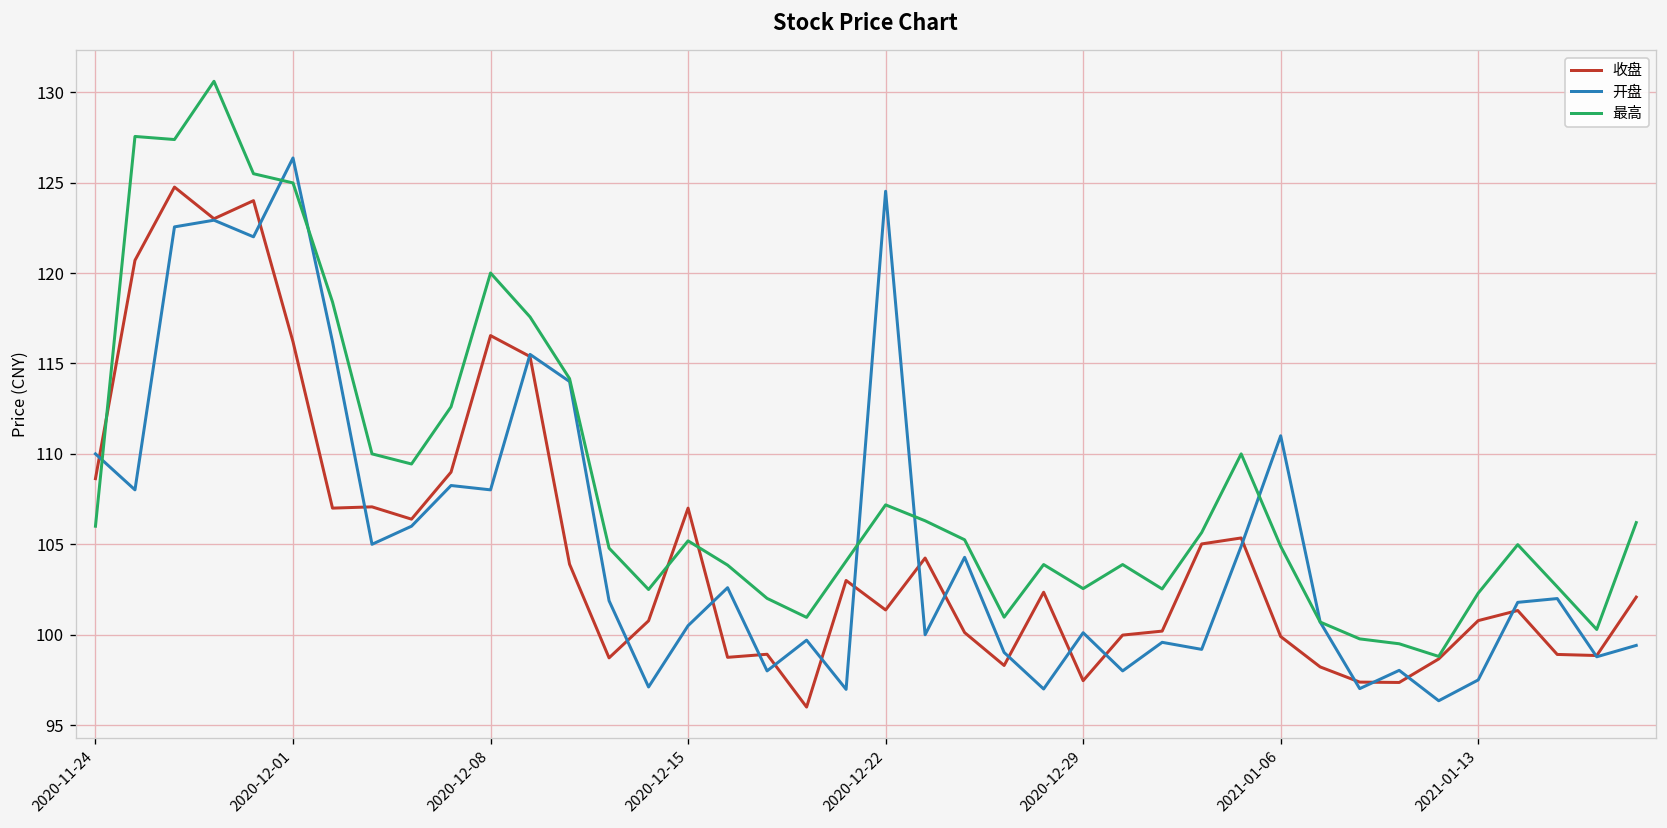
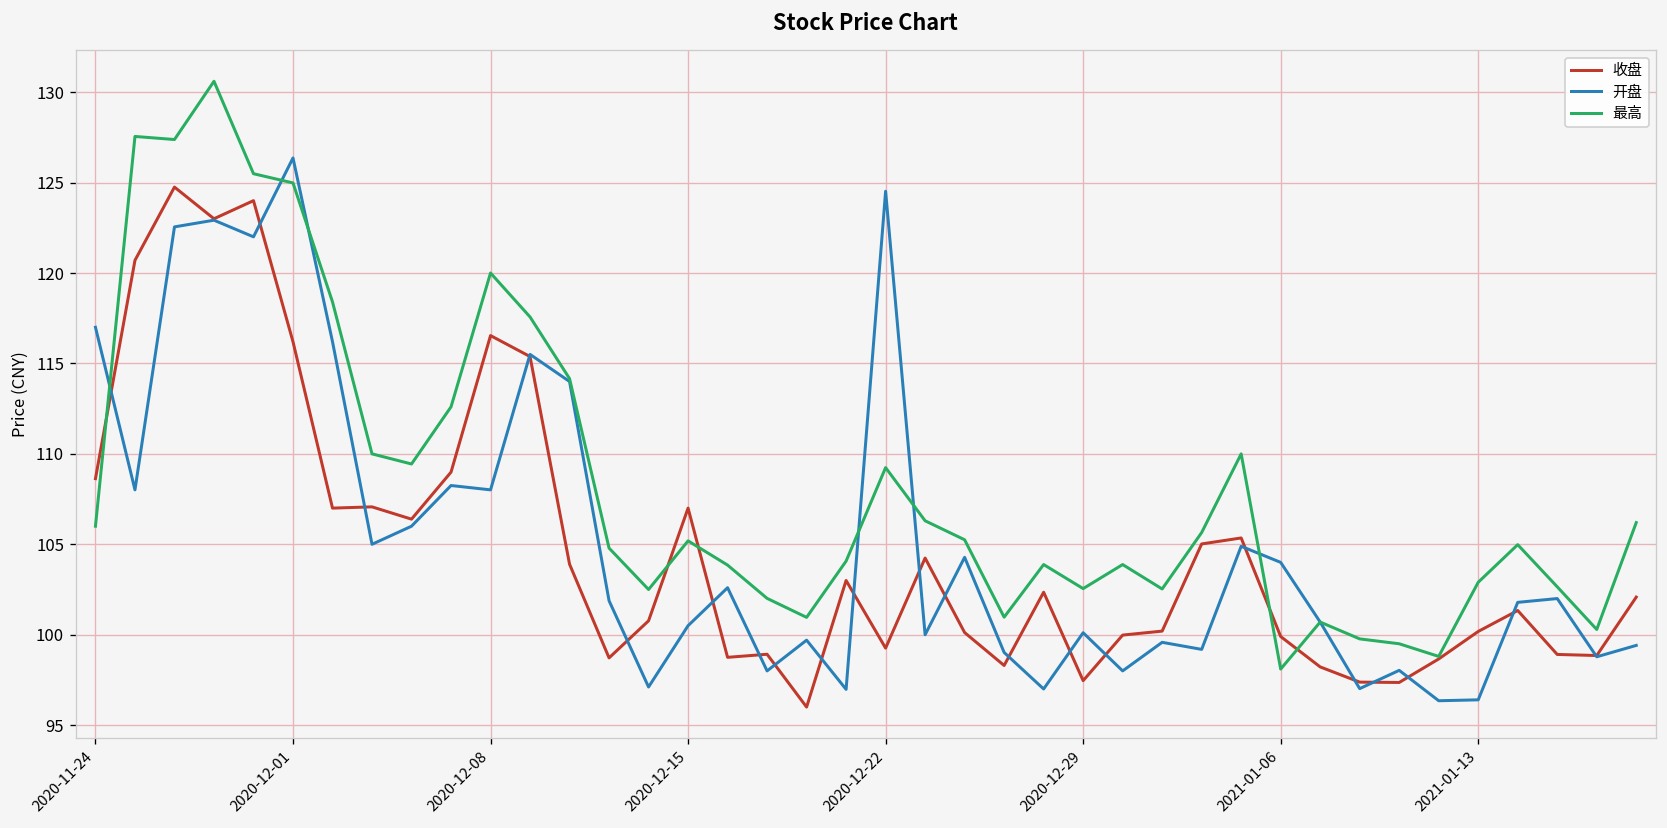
  {
    "收盘": {
      "2020-11-24": 108.6,
      "2020-12-01": 116.2,
      "2020-12-08": 116.5,
      "2020-12-15": 107.0,
-     "2020-12-22": 101.4,
+     "2020-12-22": 99.3,
      "2020-12-29": 97.5,
      "2021-01-06": 99.9,
-     "2021-01-13": 100.8
+     "2021-01-13": 100.2
    },
    "开盘": {
-     "2020-11-24": 110,
+     "2020-11-24": 117,
      "2020-12-01": 126.4,
      "2020-12-08": 108.0,
      "2020-12-15": 100.5,
      "2020-12-22": 124.5,
      "2020-12-29": 100.1,
-     "2021-01-06": 111,
-     "2021-01-13": 97.5
+     "2021-01-06": 104,
+     "2021-01-13": 96.4
    },
    "最高": {
      "2020-11-24": 106.0,
      "2020-12-01": 125.0,
      "2020-12-08": 120.0,
      "2020-12-15": 105.2,
-     "2020-12-22": 107.2,
+     "2020-12-22": 109.2,
      "2020-12-29": 102.6,
-     "2021-01-06": 104.9,
-     "2021-01-13": 102.3
+     "2021-01-06": 98.1,
+     "2021-01-13": 102.9
    }
  }
